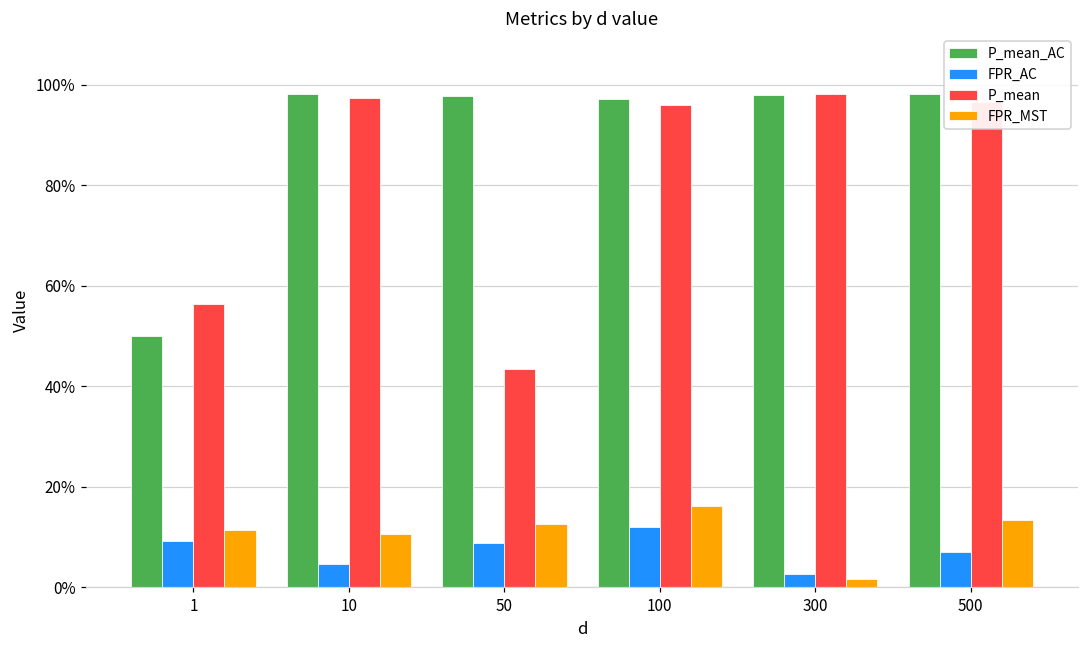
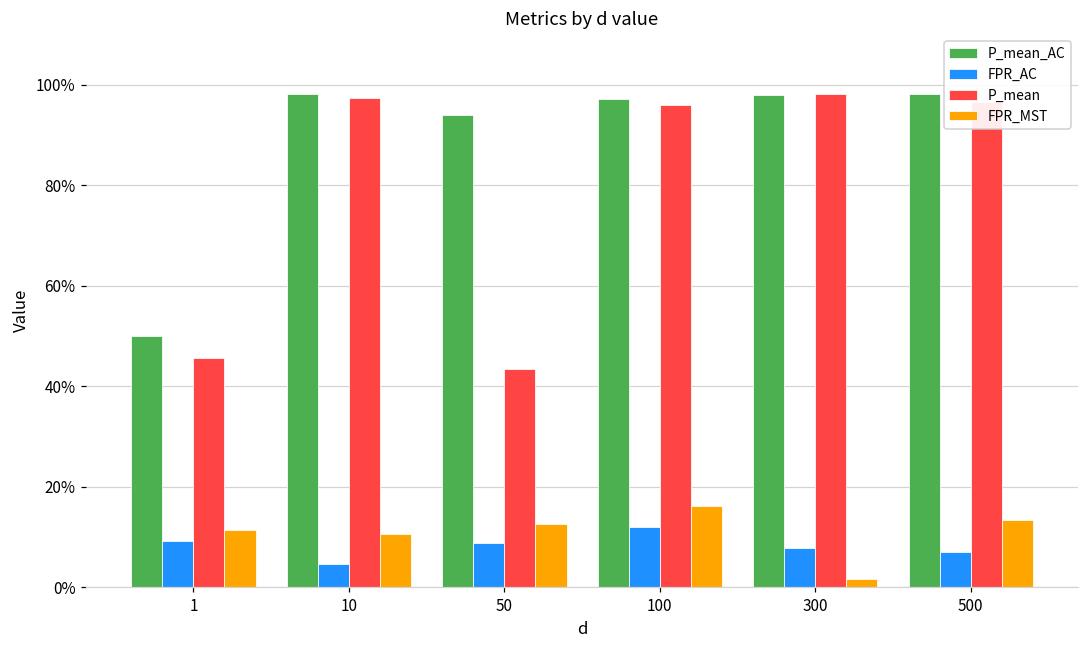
  {
    "P_mean_AC": {
      "1": "50%",
      "10": "98%",
-     "50": "98%",
+     "50": "94%",
      "100": "97%",
      "300": "98%",
      "500": "98%"
    },
    "FPR_AC": {
      "1": "9%",
      "10": "5%",
      "50": "9%",
      "100": "12%",
-     "300": "3%",
+     "300": "8%",
      "500": "7%"
    },
    "P_mean": {
-     "1": "56%",
+     "1": "46%",
      "10": "97%",
      "50": "43%",
      "100": "96%",
      "300": "98%"
    },
    "FPR_MST": {
      "1": "11%",
      "10": "11%",
      "50": "12%",
      "100": "16%",
      "300": "2%",
      "500": "13%"
    }
  }
